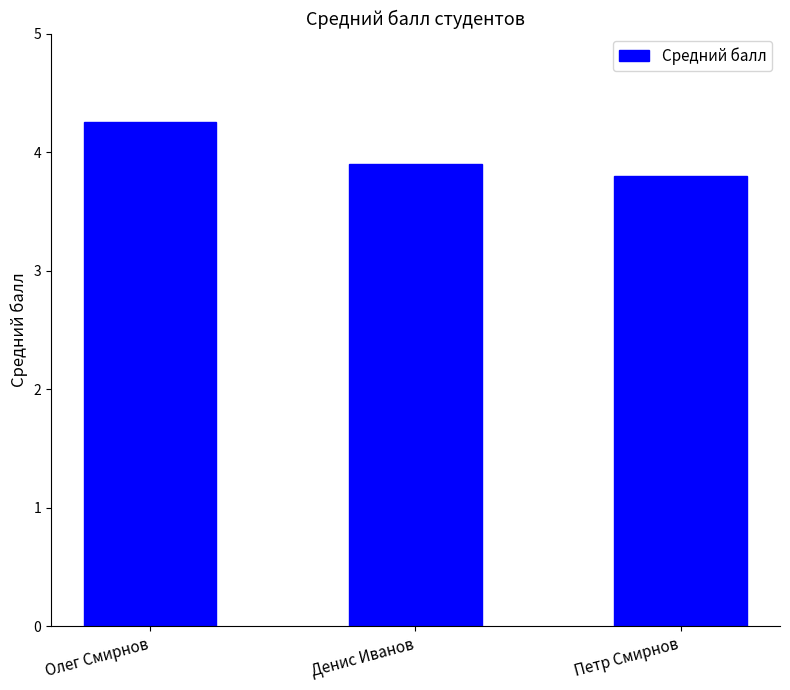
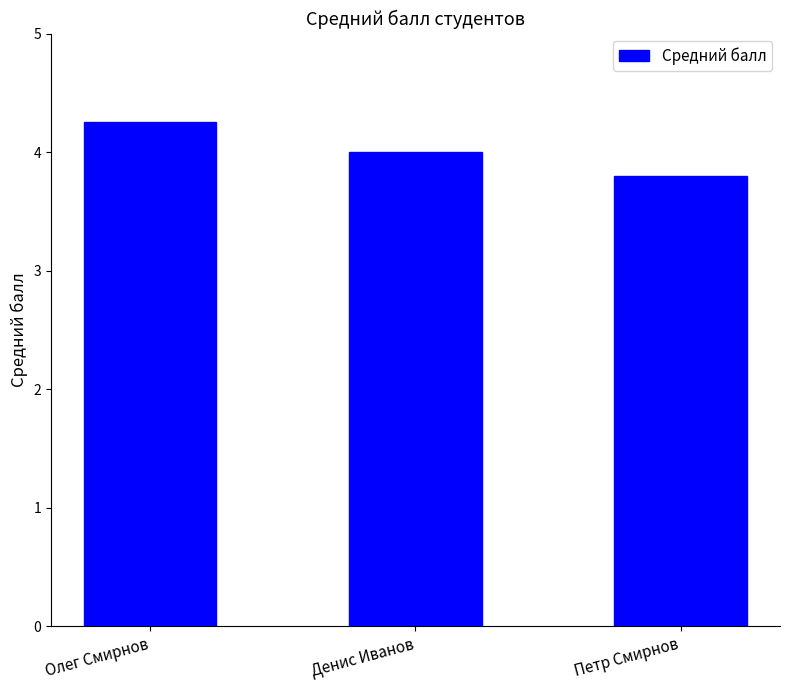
  {
    "Олег Смирнов": 4.25,
-   "Денис Иванов": 3.9,
+   "Денис Иванов": 4.0,
    "Петр Смирнов": 3.8
  }
